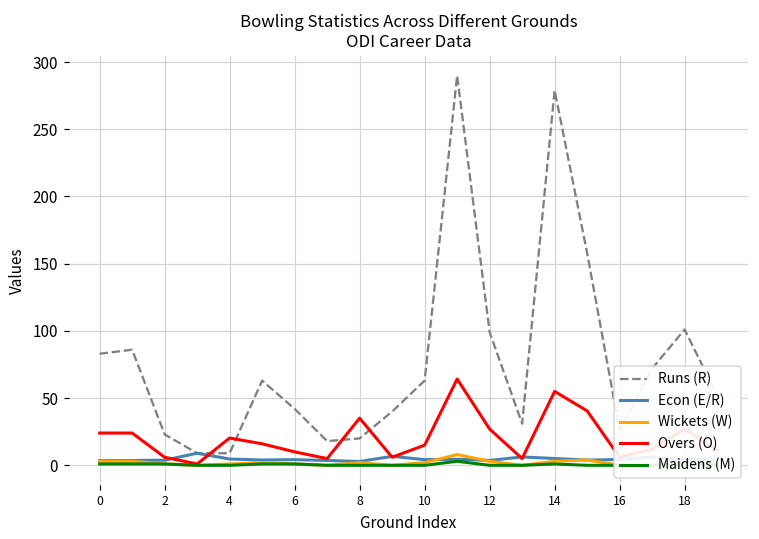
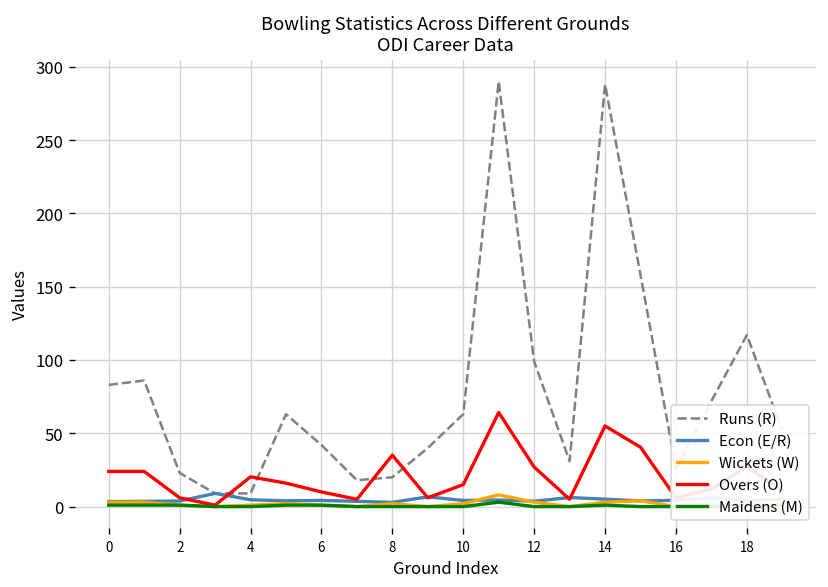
  {
    "Runs (R)": {
      "0": 83,
      "2": 23,
      "4": 9,
      "6": 42,
      "8": 20,
      "10": 63,
      "12": 99,
-     "14": 279,
-     "18": 101
+     "14": 288,
+     "18": 117
    },
    "Econ (E/R)": {
      "2": 4,
      "4": 5,
      "6": 4,
      "10": 4
    },
    "Overs (O)": {
      "0": 24,
      "2": 6,
      "4": 20,
      "6": 10,
      "8": 35,
      "10": 15,
      "12": 27,
      "14": 55
    },
    "Maidens (M)": {
      "12": 0
    }
  }
